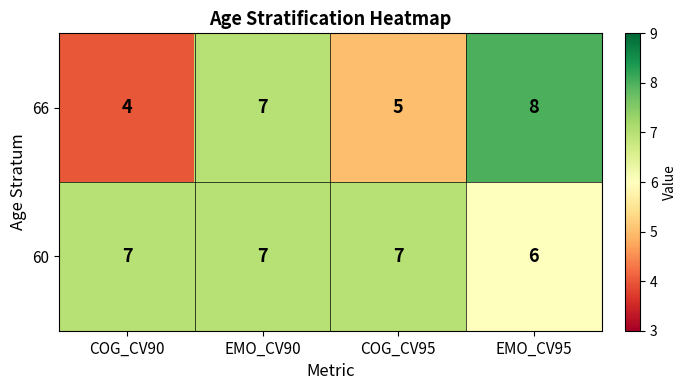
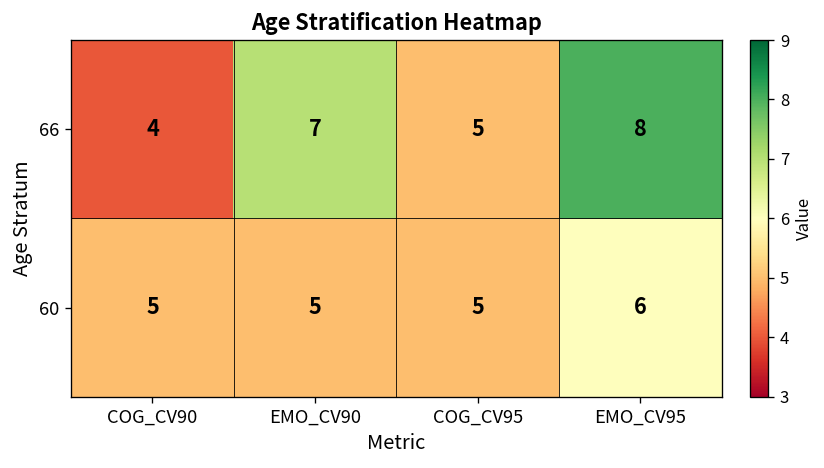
  {
    "66": {
      "COG_CV90": 4,
      "EMO_CV90": 7,
      "COG_CV95": 5,
      "EMO_CV95": 8
    },
    "60": {
-     "COG_CV90": 7,
-     "EMO_CV90": 7,
-     "COG_CV95": 7,
+     "COG_CV90": 5,
+     "EMO_CV90": 5,
+     "COG_CV95": 5,
      "EMO_CV95": 6
    }
  }
